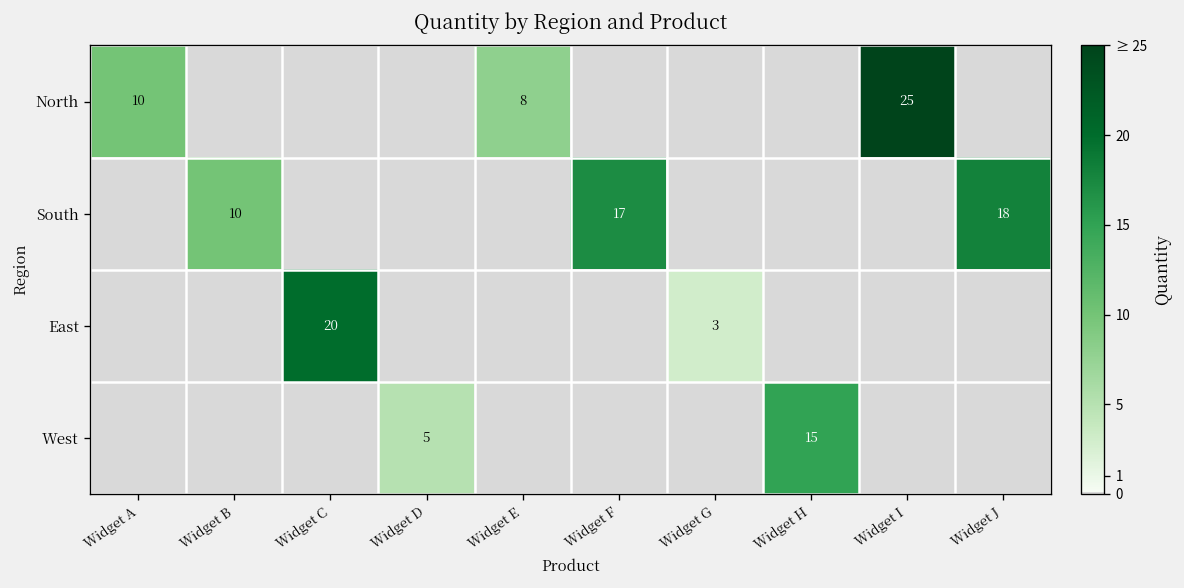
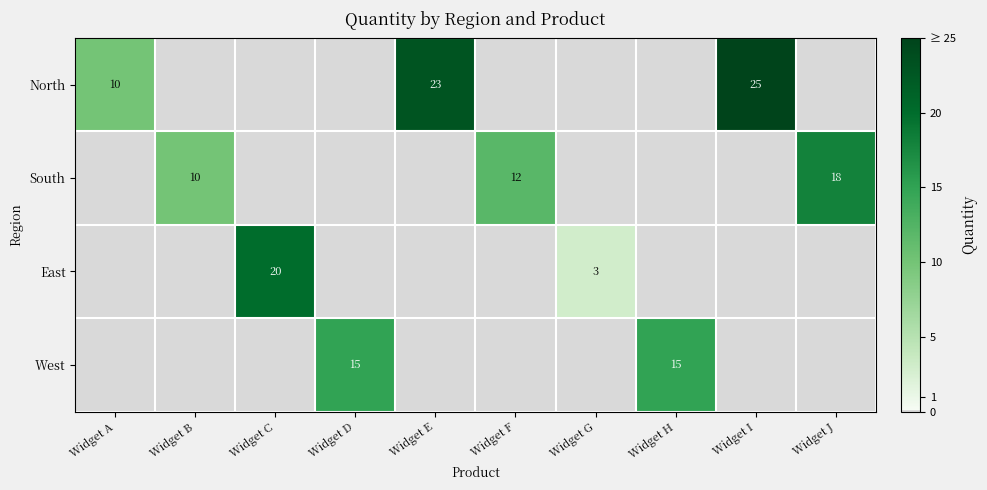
  {
    "North": {
      "Widget A": 10,
-     "Widget E": 8,
+     "Widget E": 23,
      "Widget I": 25
    },
    "South": {
      "Widget B": 10,
-     "Widget F": 17,
+     "Widget F": 12,
      "Widget J": 18
    },
    "East": {
      "Widget C": 20,
      "Widget G": 3
    },
    "West": {
-     "Widget D": 5,
+     "Widget D": 15,
      "Widget H": 15
    }
  }
